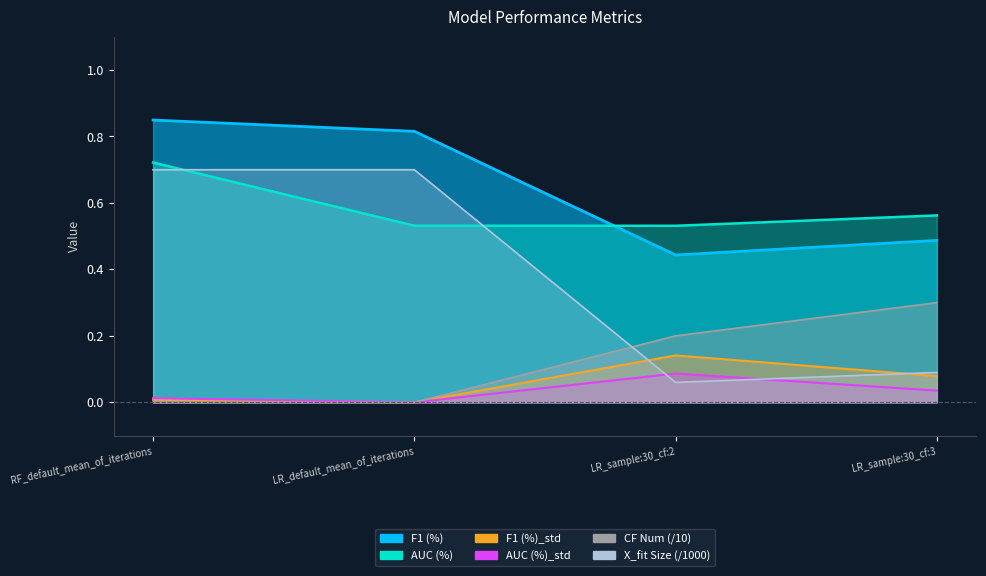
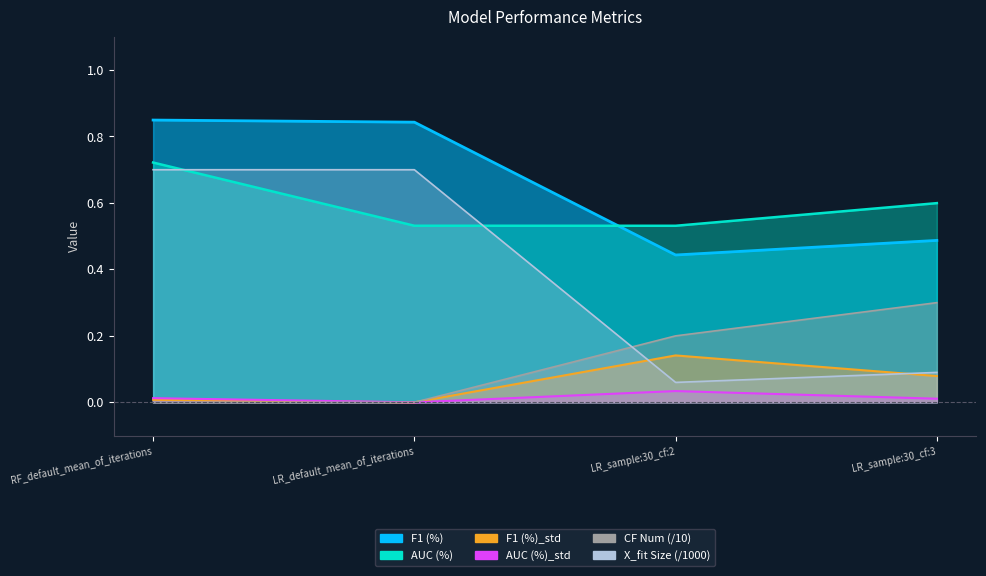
  {
    "F1 (%)": {
      "RF_default_mean_of_iterations": 0.85,
-     "LR_default_mean_of_iterations": 0.82,
+     "LR_default_mean_of_iterations": 0.84,
      "LR_sample:30_cf:2": 0.44,
      "LR_sample:30_cf:3": 0.49
    },
    "AUC (%)": {
      "RF_default_mean_of_iterations": 0.72,
      "LR_default_mean_of_iterations": 0.53,
      "LR_sample:30_cf:2": 0.53,
-     "LR_sample:30_cf:3": 0.56
+     "LR_sample:30_cf:3": 0.60
    },
    "F1 (%)_std": {
      "LR_sample:30_cf:2": 0.14,
      "LR_sample:30_cf:3": 0.08
    },
    "AUC (%)_std": {
-     "LR_sample:30_cf:2": 0.09,
-     "LR_sample:30_cf:3": 0.04
+     "LR_sample:30_cf:2": 0.03,
+     "LR_sample:30_cf:3": 0.01
    }
  }
